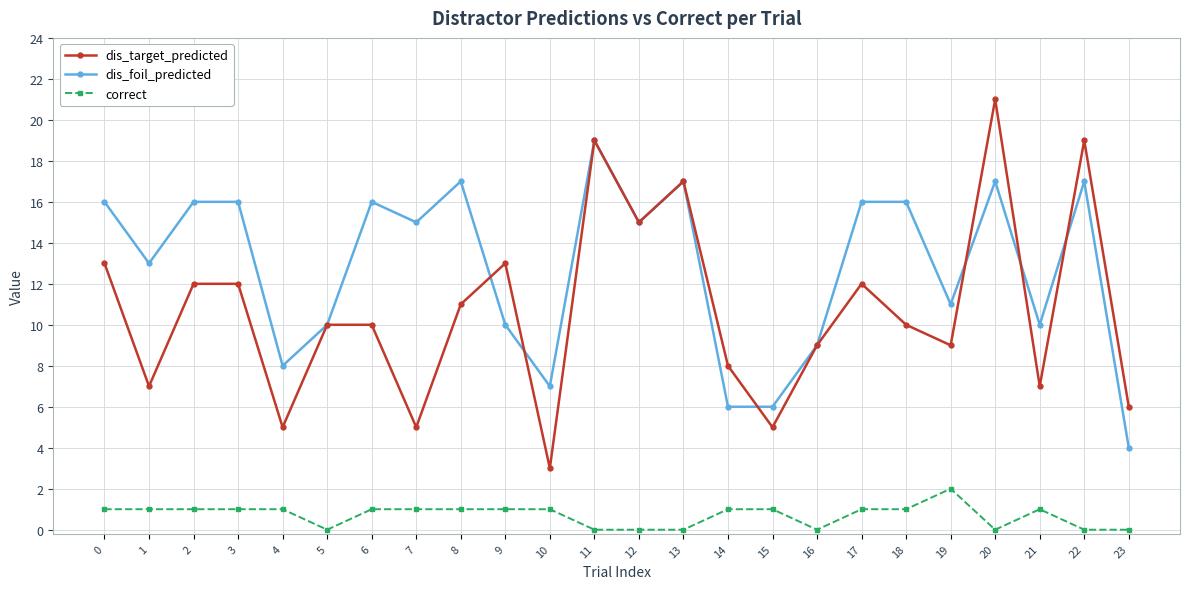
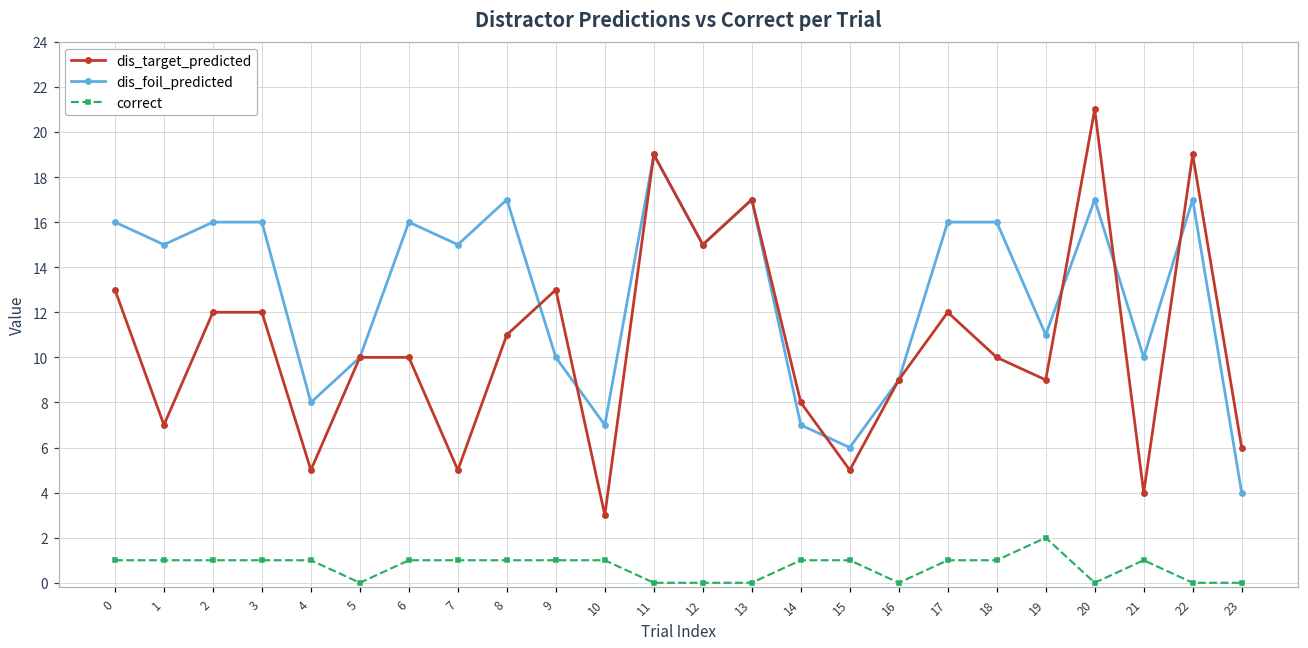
  {
    "dis_target_predicted": {
      "0": 13,
      "1": 7,
      "2": 12,
      "3": 12,
      "4": 5,
      "6": 10,
      "7": 5,
      "8": 11,
      "9": 13,
      "10": 3,
      "14": 8,
      "15": 5,
      "17": 12,
      "18": 10,
      "19": 9,
      "20": 21,
-     "21": 7,
+     "21": 4,
      "22": 19,
      "23": 6
    },
    "dis_foil_predicted": {
      "0": 16,
-     "1": 13,
+     "1": 15,
      "2": 16,
      "3": 16,
      "4": 8,
      "6": 16,
      "7": 15,
      "8": 17,
      "9": 10,
      "10": 7,
-     "14": 6,
+     "14": 7,
      "15": 6,
      "17": 16,
      "18": 16,
      "19": 11,
      "20": 17,
      "21": 10,
      "22": 17,
      "23": 4
    },
    "correct": {
      "0": 1,
      "1": 1,
      "2": 1,
      "3": 1,
      "4": 1,
      "5": 0,
      "6": 1,
      "7": 1,
      "8": 1,
      "9": 1,
      "10": 1,
      "11": 0,
      "12": 0,
      "13": 0,
      "14": 1,
      "15": 1,
      "16": 0,
      "17": 1,
      "18": 1,
      "19": 2,
      "20": 0,
      "21": 1,
      "22": 0,
      "23": 0
    }
  }
